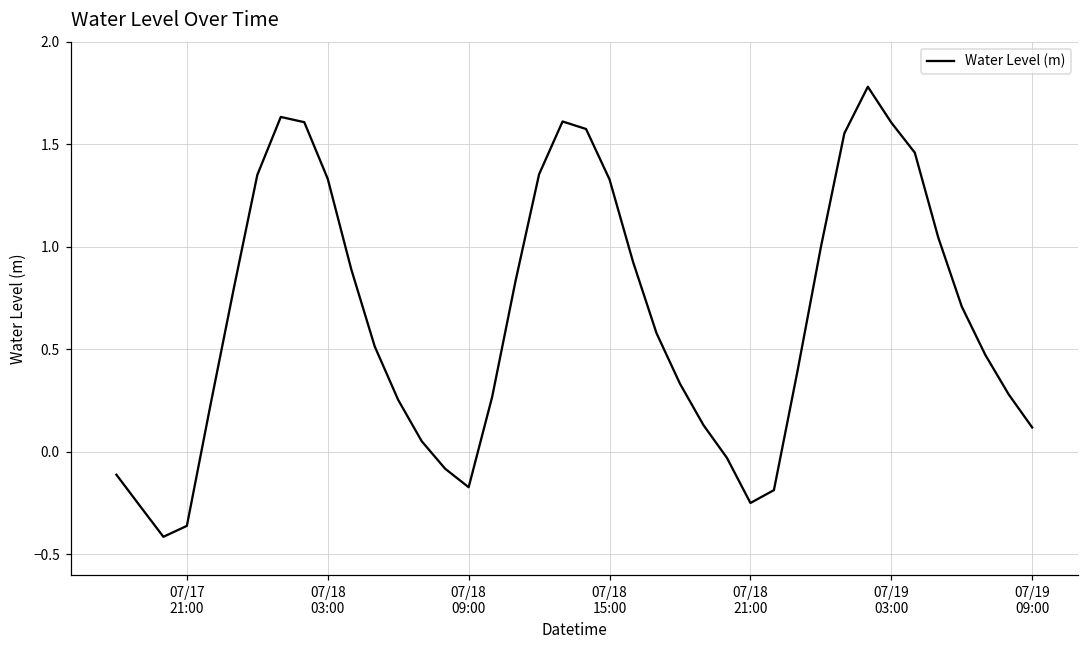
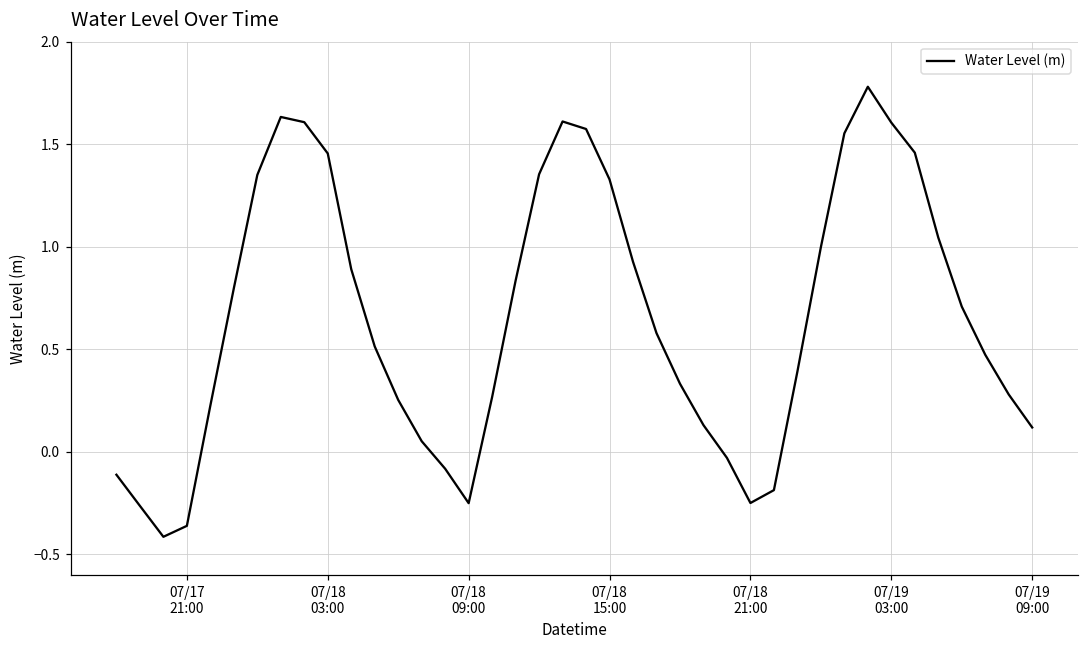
  {
    "07/17 21:00": -0.36,
-   "07/18 03:00": 1.33,
-   "07/18 09:00": -0.17,
+   "07/18 03:00": 1.46,
+   "07/18 09:00": -0.25,
    "07/18 15:00": 1.33,
    "07/18 21:00": -0.25,
    "07/19 03:00": 1.61,
    "07/19 09:00": 0.12
  }
